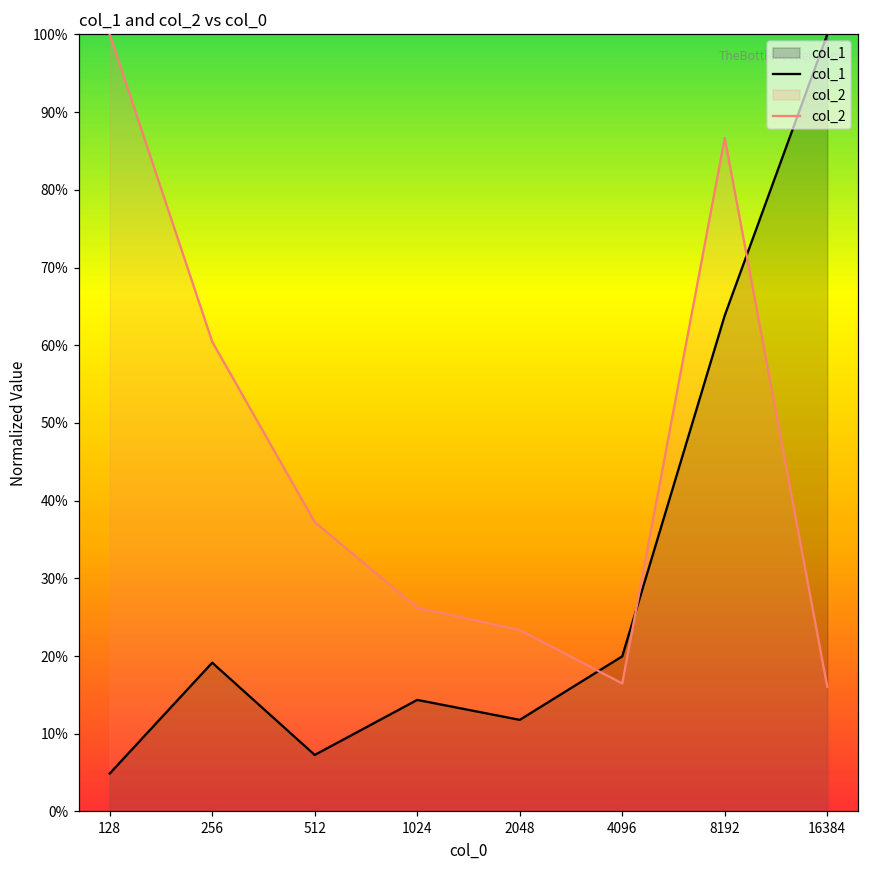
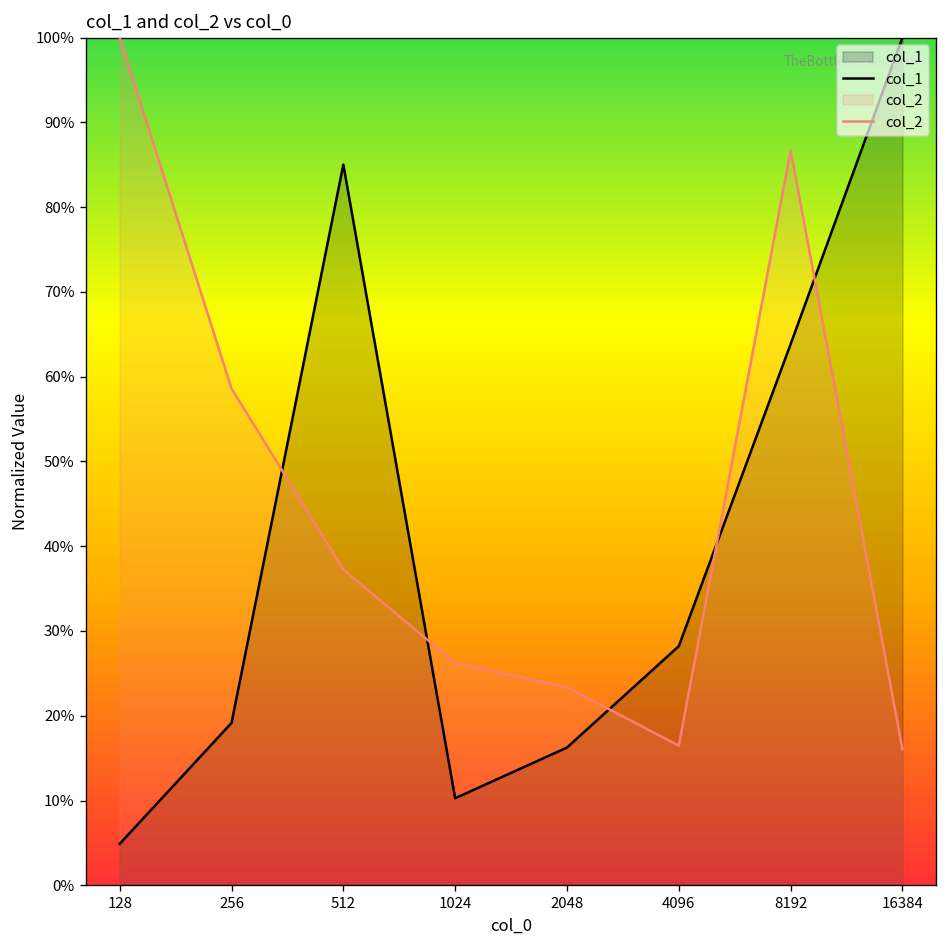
  {
    "col_1": {
      "128": "5%",
      "256": "19%",
-     "512": "7%",
-     "1024": "14%",
-     "2048": "12%",
-     "4096": "20%",
+     "512": "85%",
+     "1024": "10%",
+     "2048": "16%",
+     "4096": "28%",
      "8192": "64%",
      "16384": "100%"
    },
    "col_2": {
      "128": "100%",
-     "256": "60%",
+     "256": "59%",
      "512": "37%",
      "1024": "26%",
      "2048": "23%",
      "4096": "16%",
      "8192": "87%",
      "16384": "16%"
    }
  }
